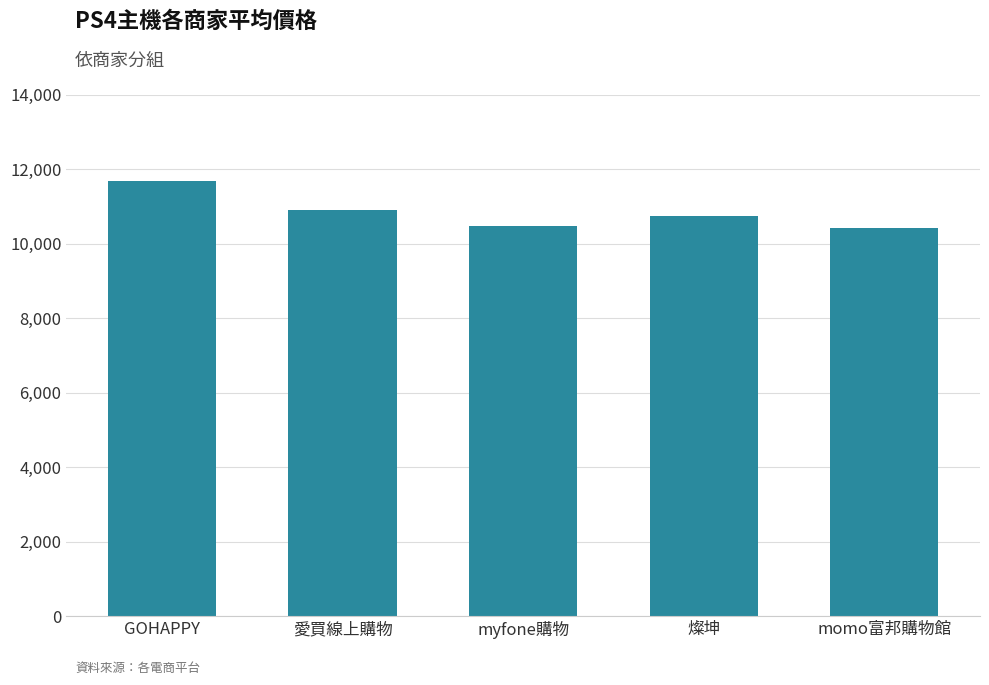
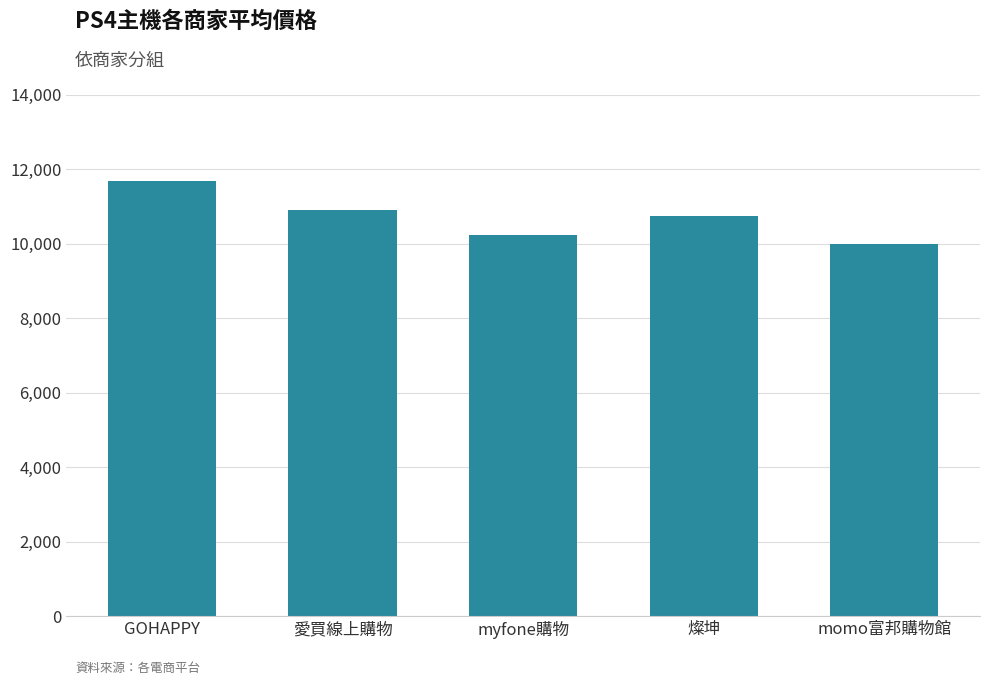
  {
    "GOHAPPY": "11,700",
    "愛買線上購物": "10,900",
-   "myfone購物": "10,500",
+   "myfone購物": "10,200",
    "燦坤": "10,700",
-   "momo富邦購物館": "10,400"
+   "momo富邦購物館": "10,000"
  }
